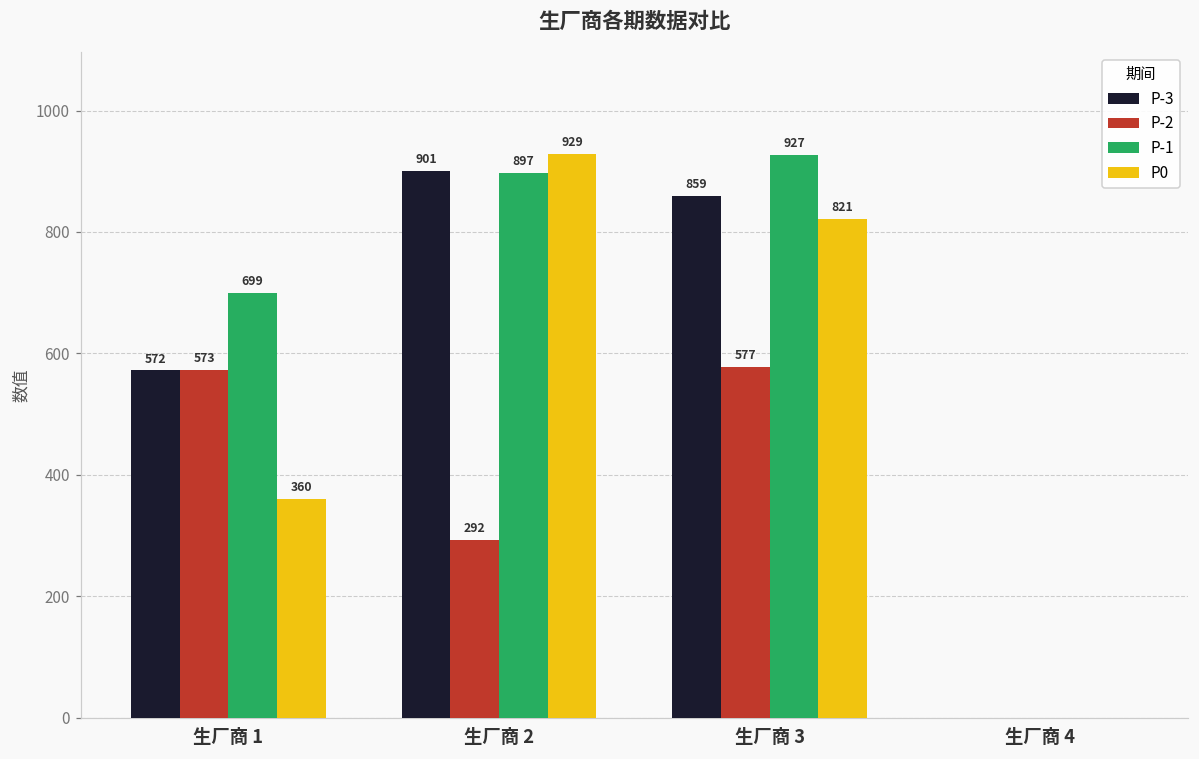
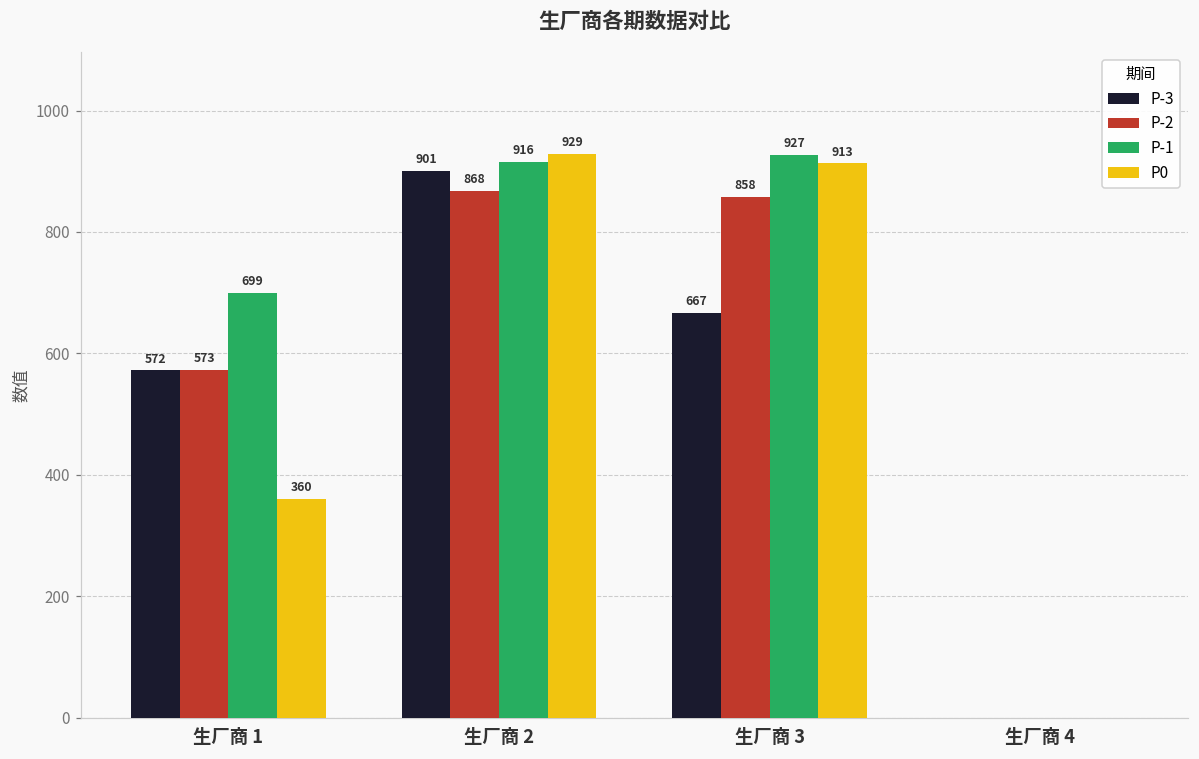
  {
    "P-3": {
      "生厂商 1": 572,
      "生厂商 2": 901,
-     "生厂商 3": 859
+     "生厂商 3": 667
    },
    "P-2": {
      "生厂商 1": 573,
-     "生厂商 2": 292,
-     "生厂商 3": 577
+     "生厂商 2": 868,
+     "生厂商 3": 858
    },
    "P-1": {
      "生厂商 1": 699,
-     "生厂商 2": 897,
+     "生厂商 2": 916,
      "生厂商 3": 927
    },
    "P0": {
      "生厂商 1": 360,
      "生厂商 2": 929,
-     "生厂商 3": 821
+     "生厂商 3": 913
    }
  }
